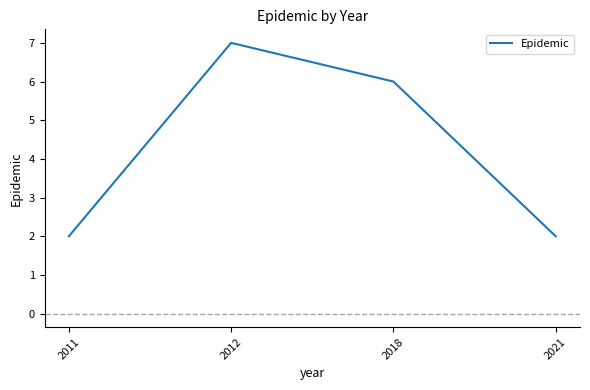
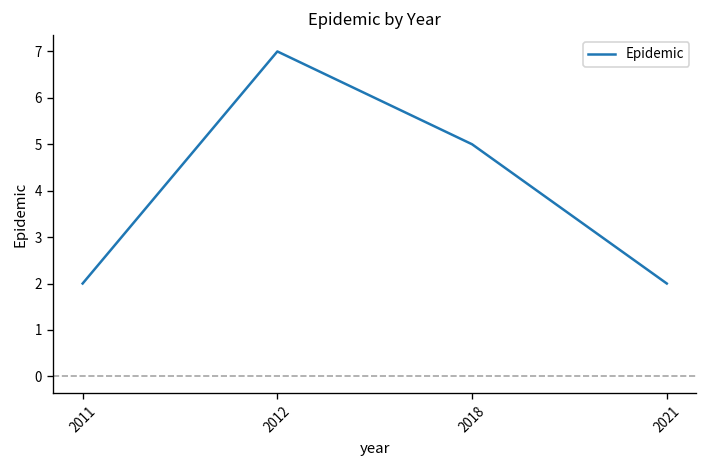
  {
    "2011": 2,
    "2012": 7,
-   "2018": 6,
+   "2018": 5,
    "2021": 2
  }
